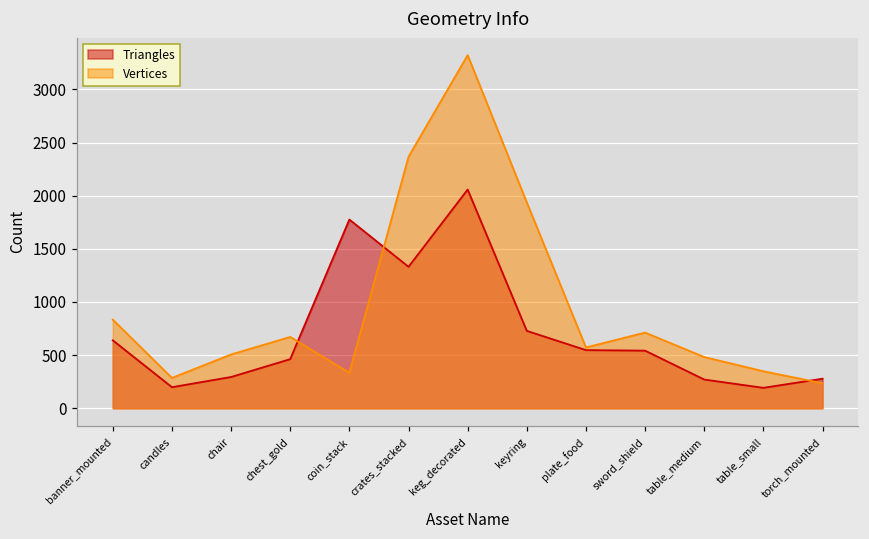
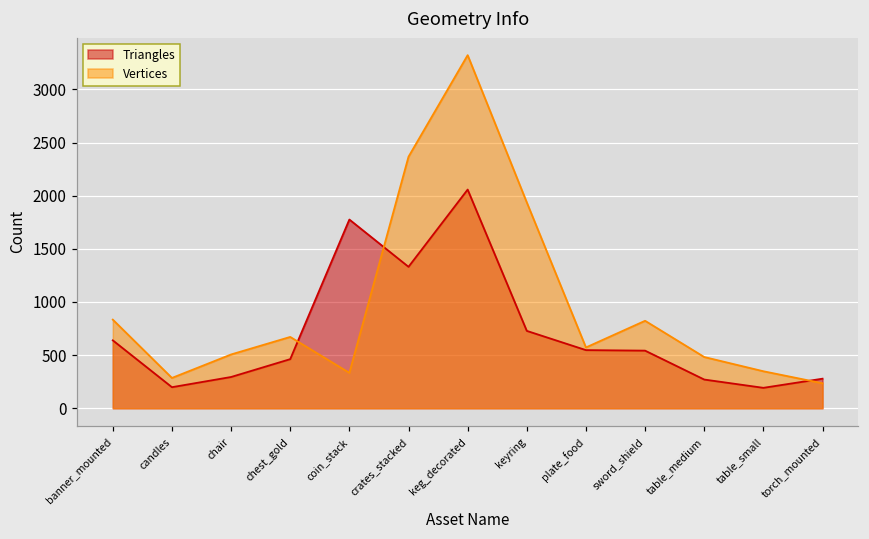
  {
    "Triangles": {
      "banner_mounted": 600,
      "candles": 200,
      "chair": 300,
      "chest_gold": 500,
      "coin_stack": 1800,
      "crates_stacked": 1300,
      "keg_decorated": 2100,
      "keyring": 700,
      "sword_shield": 500,
      "table_medium": 300,
      "table_small": 200,
      "torch_mounted": 300
    },
    "Vertices": {
      "banner_mounted": 800,
      "candles": 300,
      "chair": 500,
      "chest_gold": 700,
      "coin_stack": 300,
      "crates_stacked": 2400,
      "keg_decorated": 3300,
      "keyring": 1900,
-     "sword_shield": 700,
+     "sword_shield": 800,
      "table_medium": 500,
      "table_small": 300,
      "torch_mounted": 200
    }
  }
